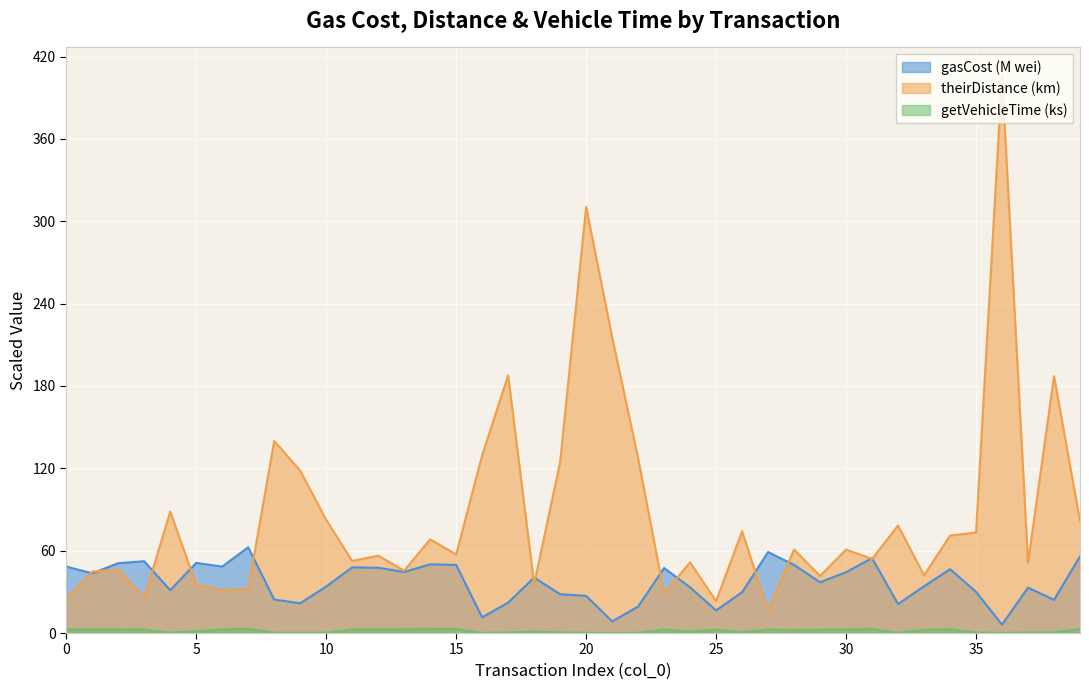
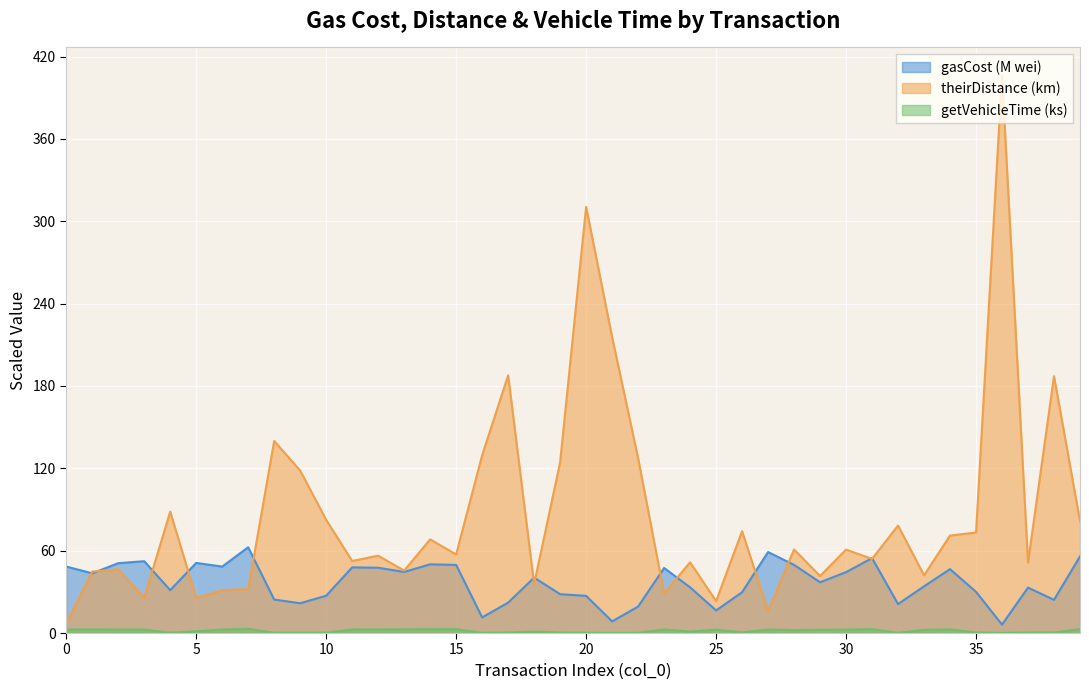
  {
    "gasCost (M wei)": {
      "0": 48,
      "5": 51,
-     "10": 34,
+     "10": 27,
      "15": 50,
      "20": 27,
      "25": 16,
      "30": 44,
      "35": 30
    },
    "theirDistance (km)": {
-     "0": 25,
-     "5": 35,
+     "0": 7,
+     "5": 25,
      "10": 82,
      "15": 57,
      "20": 311,
      "25": 23,
      "30": 61,
      "35": 73
    },
    "getVehicleTime (ks)": {
      "0": 3,
      "5": 1,
      "10": 0,
      "15": 3,
      "20": 0,
      "25": 2,
      "30": 2,
      "35": 0
    }
  }
